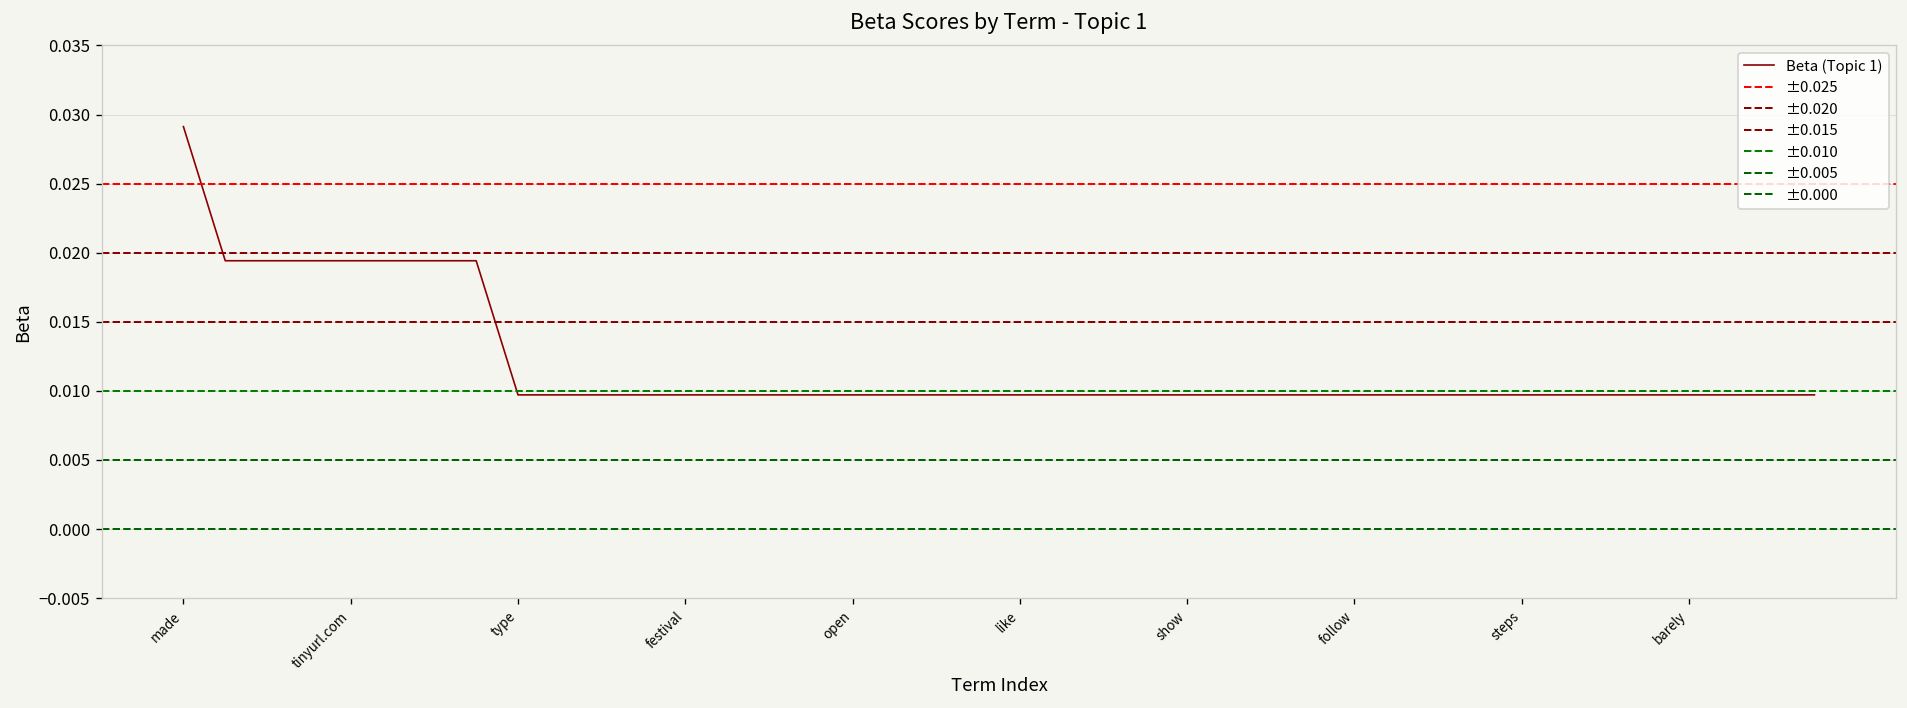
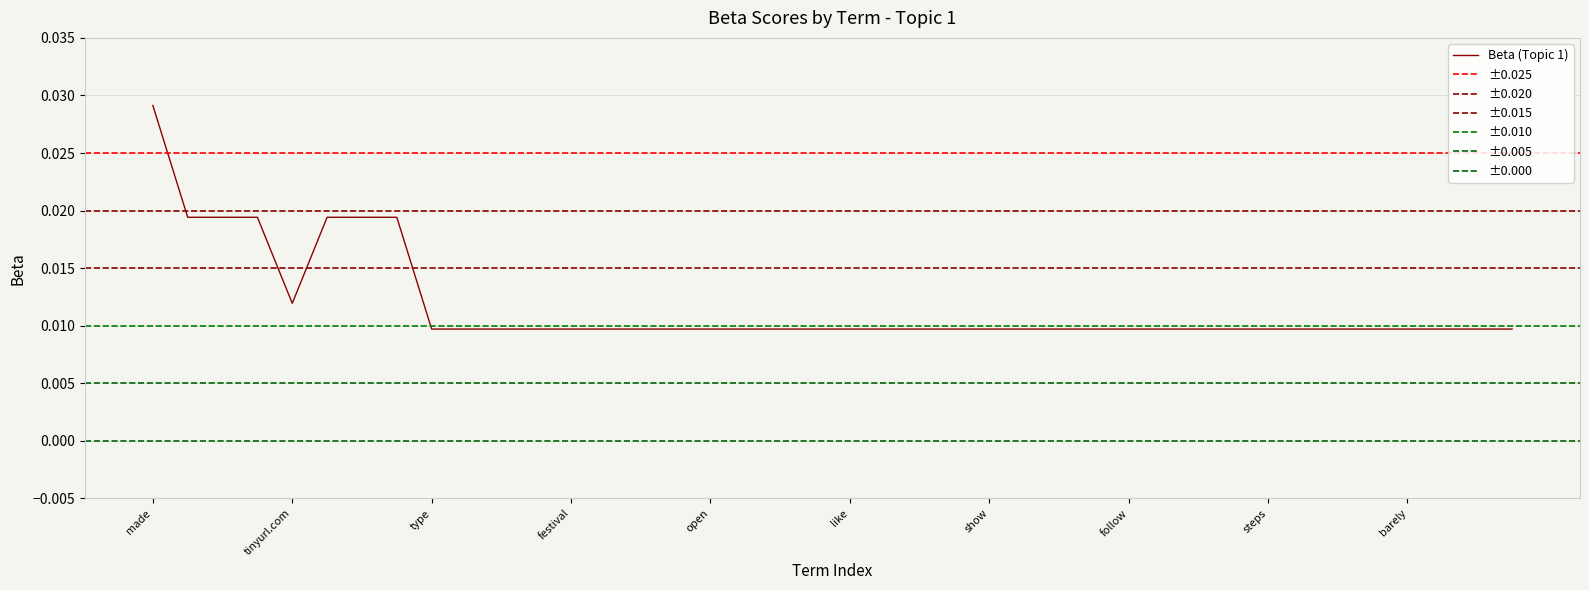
  {
    "made": 0.0291,
-   "tinyurl.com": 0.0194,
+   "tinyurl.com": 0.0119,
    "type": 0.0097,
    "festival": 0.0097,
    "open": 0.0097,
    "like": 0.0097,
    "show": 0.0097,
    "follow": 0.0097,
    "steps": 0.0097,
    "barely": 0.0097
  }
